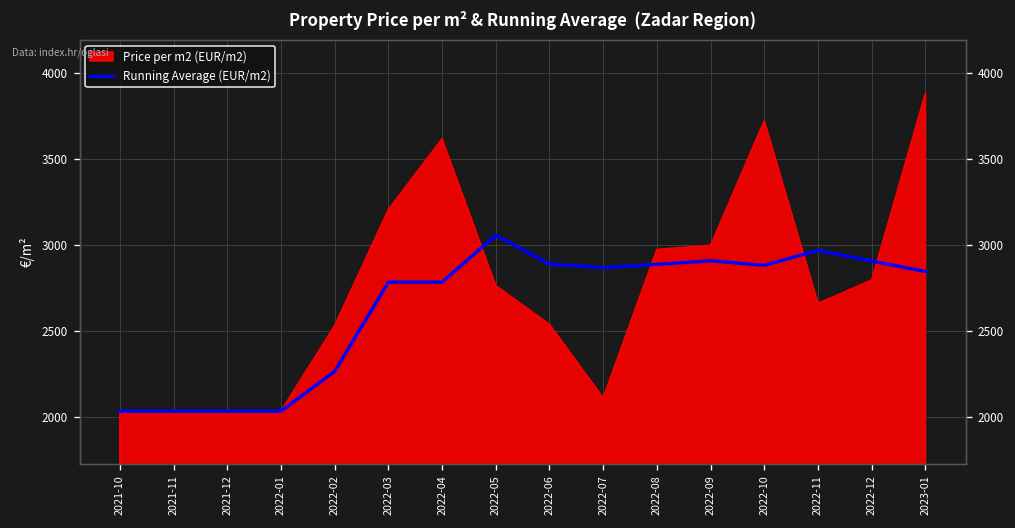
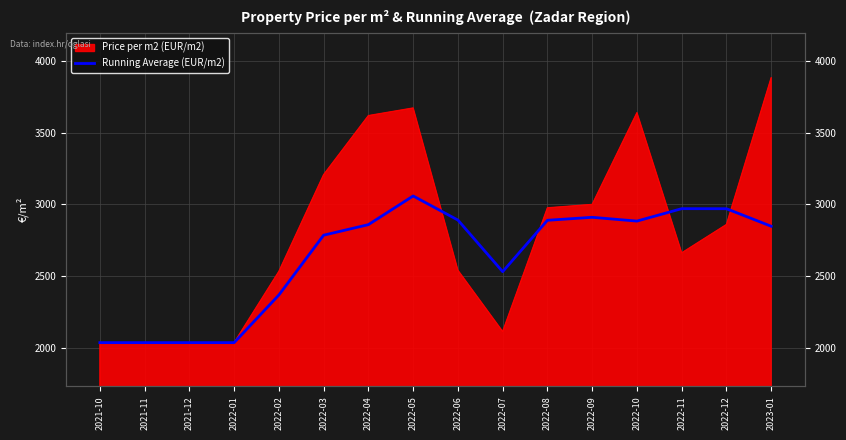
  {
    "Price per m2 (EUR/m2)": {
      "2022-02": 2530,
      "2022-03": 3210,
      "2022-04": 3620,
-     "2022-05": 2760,
+     "2022-05": 3670,
      "2022-06": 2540,
      "2022-07": 2110,
      "2022-08": 2980,
      "2022-09": 3000,
-     "2022-10": 3720,
+     "2022-10": 3640,
      "2022-11": 2660,
-     "2022-12": 2800,
+     "2022-12": 2860,
      "2023-01": 3880
    },
    "Running Average (EUR/m2)": {
-     "2022-02": 2270,
+     "2022-02": 2370,
      "2022-03": 2780,
-     "2022-04": 2780,
+     "2022-04": 2860,
      "2022-05": 3060,
      "2022-06": 2890,
-     "2022-07": 2870,
+     "2022-07": 2530,
      "2022-08": 2890,
      "2022-09": 2910,
      "2022-10": 2880,
      "2022-11": 2970,
-     "2022-12": 2910,
+     "2022-12": 2970,
      "2023-01": 2850
    }
  }
